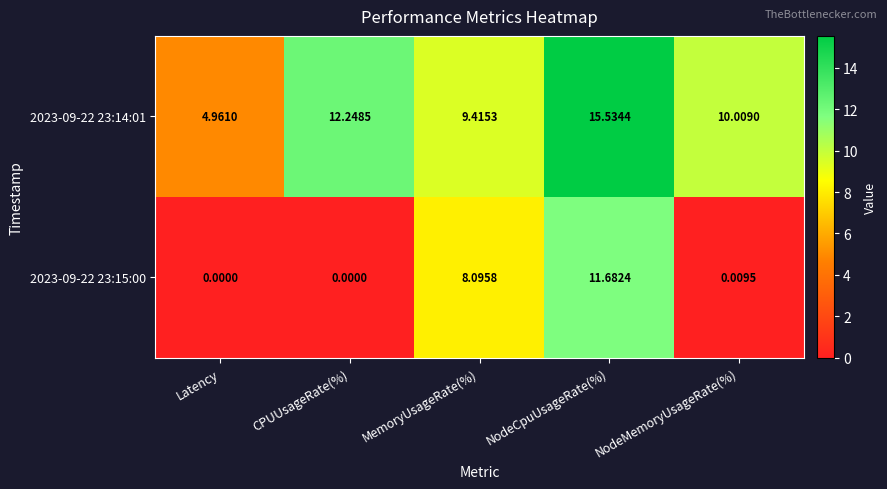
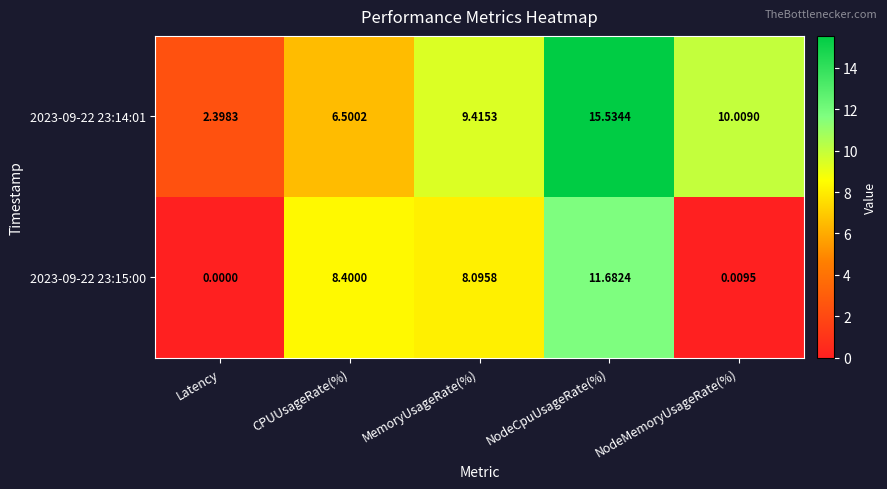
  {
    "2023-09-22 23:14:01": {
-     "Latency": 4.9610,
-     "CPUUsageRate(%)": 12.2485,
+     "Latency": 2.3983,
+     "CPUUsageRate(%)": 6.5002,
      "MemoryUsageRate(%)": 9.4153,
      "NodeCpuUsageRate(%)": 15.5344,
      "NodeMemoryUsageRate(%)": 10.0090
    },
    "2023-09-22 23:15:00": {
      "Latency": 0.0000,
-     "CPUUsageRate(%)": 0.0000,
+     "CPUUsageRate(%)": 8.4000,
      "MemoryUsageRate(%)": 8.0958,
      "NodeCpuUsageRate(%)": 11.6824,
      "NodeMemoryUsageRate(%)": 0.0095
    }
  }
